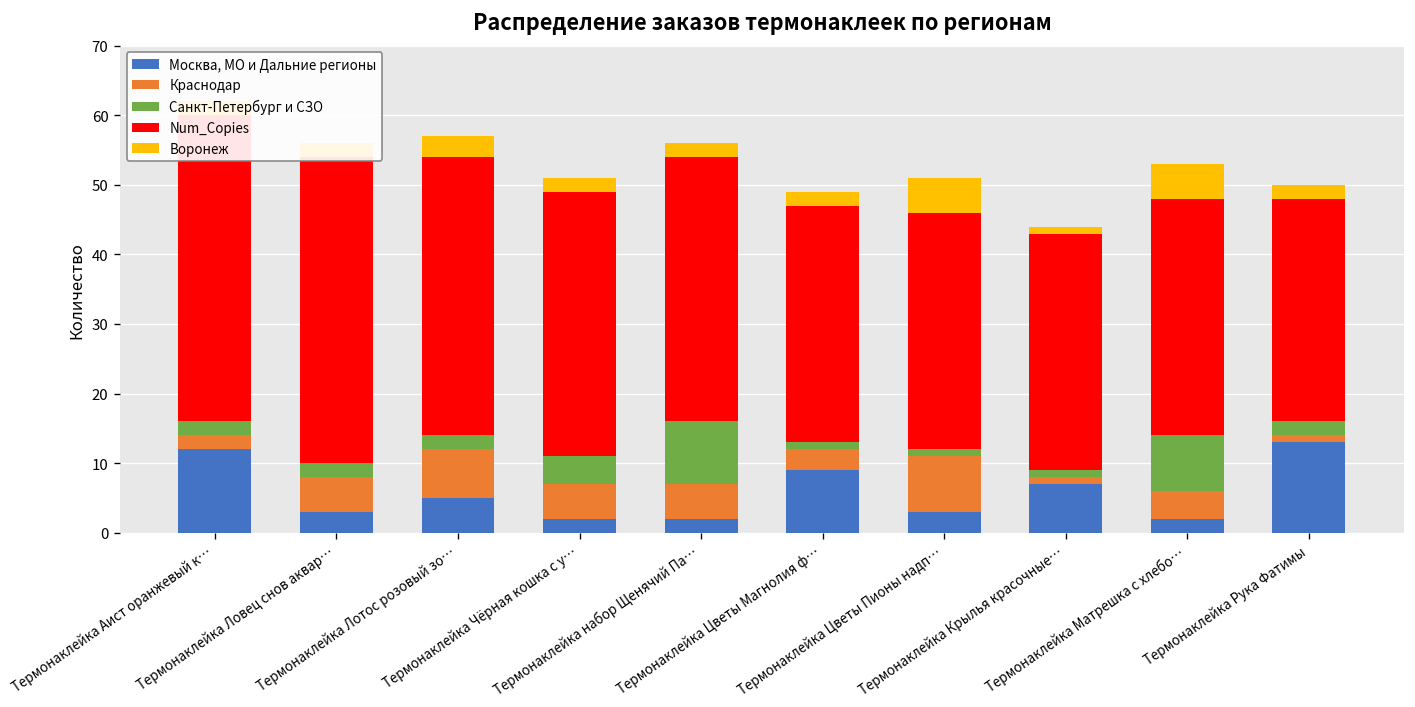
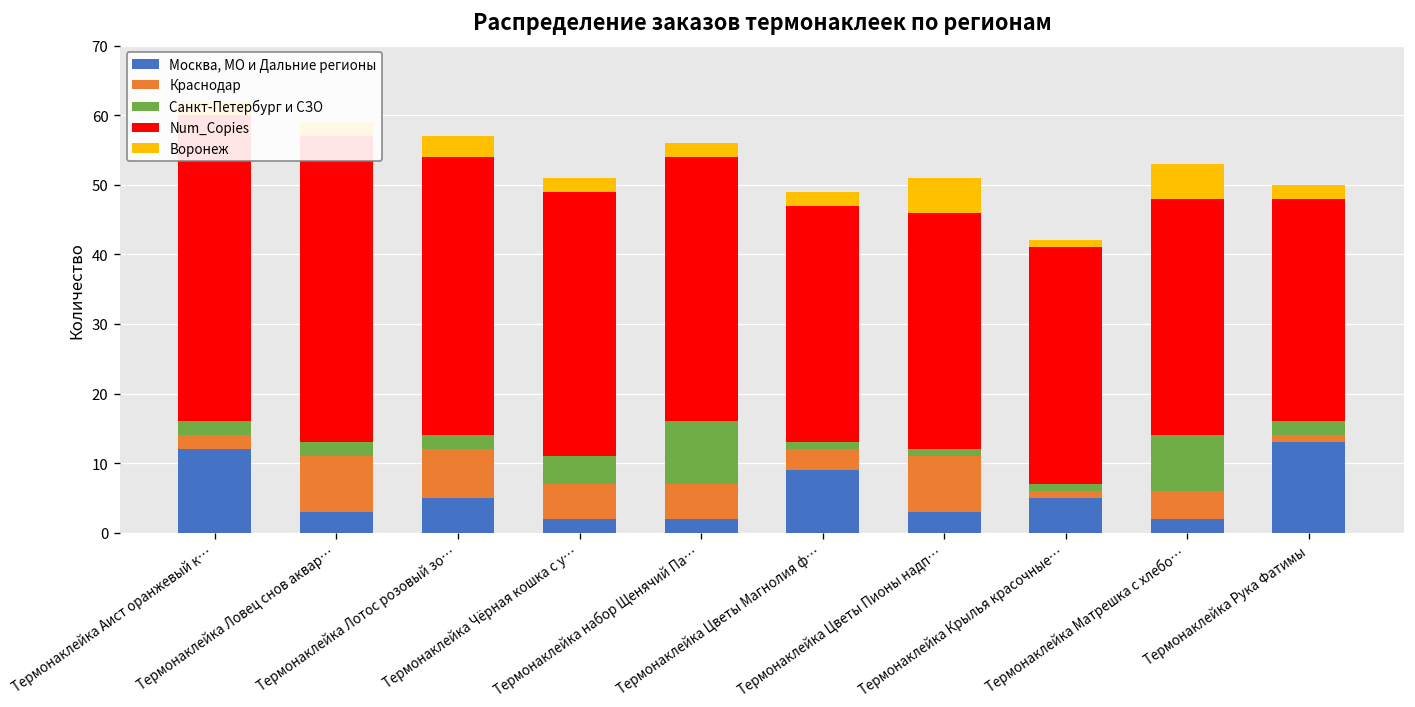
  {
    "Москва, МО и Дальние регионы": {
      "Термонаклейка Аист оранжевый к…": 12,
      "Термонаклейка Ловец снов аквар…": 3,
      "Термонаклейка Лотос розовый зо…": 5,
      "Термонаклейка Чёрная кошка с у…": 2,
      "Термонаклейка набор Щенячий Па…": 2,
      "Термонаклейка Цветы Магнолия ф…": 9,
      "Термонаклейка Цветы Пионы надп…": 3,
-     "Термонаклейка Крылья красочные…": 7,
+     "Термонаклейка Крылья красочные…": 5,
      "Термонаклейка Матрешка с хлебо…": 2,
      "Термонаклейка Рука Фатимы": 13
    },
    "Краснодар": {
      "Термонаклейка Аист оранжевый к…": 2,
-     "Термонаклейка Ловец снов аквар…": 5,
+     "Термонаклейка Ловец снов аквар…": 8,
      "Термонаклейка Лотос розовый зо…": 7,
      "Термонаклейка Чёрная кошка с у…": 5,
      "Термонаклейка набор Щенячий Па…": 5,
      "Термонаклейка Цветы Магнолия ф…": 3,
      "Термонаклейка Цветы Пионы надп…": 8,
      "Термонаклейка Крылья красочные…": 1,
      "Термонаклейка Матрешка с хлебо…": 4,
      "Термонаклейка Рука Фатимы": 1
    },
    "Санкт-Петербург и СЗО": {
      "Термонаклейка Аист оранжевый к…": 2,
      "Термонаклейка Ловец снов аквар…": 2,
      "Термонаклейка Лотос розовый зо…": 2,
      "Термонаклейка Чёрная кошка с у…": 4,
      "Термонаклейка набор Щенячий Па…": 9,
      "Термонаклейка Цветы Магнолия ф…": 1,
      "Термонаклейка Цветы Пионы надп…": 1,
      "Термонаклейка Крылья красочные…": 1,
      "Термонаклейка Матрешка с хлебо…": 8,
      "Термонаклейка Рука Фатимы": 2
    },
    "Num_Copies": {
      "Термонаклейка Лотос розовый зо…": 40,
      "Термонаклейка Чёрная кошка с у…": 38,
      "Термонаклейка набор Щенячий Па…": 38,
      "Термонаклейка Цветы Магнолия ф…": 34,
      "Термонаклейка Цветы Пионы надп…": 34,
      "Термонаклейка Крылья красочные…": 34,
      "Термонаклейка Матрешка с хлебо…": 34,
      "Термонаклейка Рука Фатимы": 32
    },
    "Воронеж": {
      "Термонаклейка Лотос розовый зо…": 3,
      "Термонаклейка Чёрная кошка с у…": 2,
      "Термонаклейка набор Щенячий Па…": 2,
      "Термонаклейка Цветы Магнолия ф…": 2,
      "Термонаклейка Цветы Пионы надп…": 5,
      "Термонаклейка Крылья красочные…": 1,
      "Термонаклейка Матрешка с хлебо…": 5,
      "Термонаклейка Рука Фатимы": 2
    }
  }
